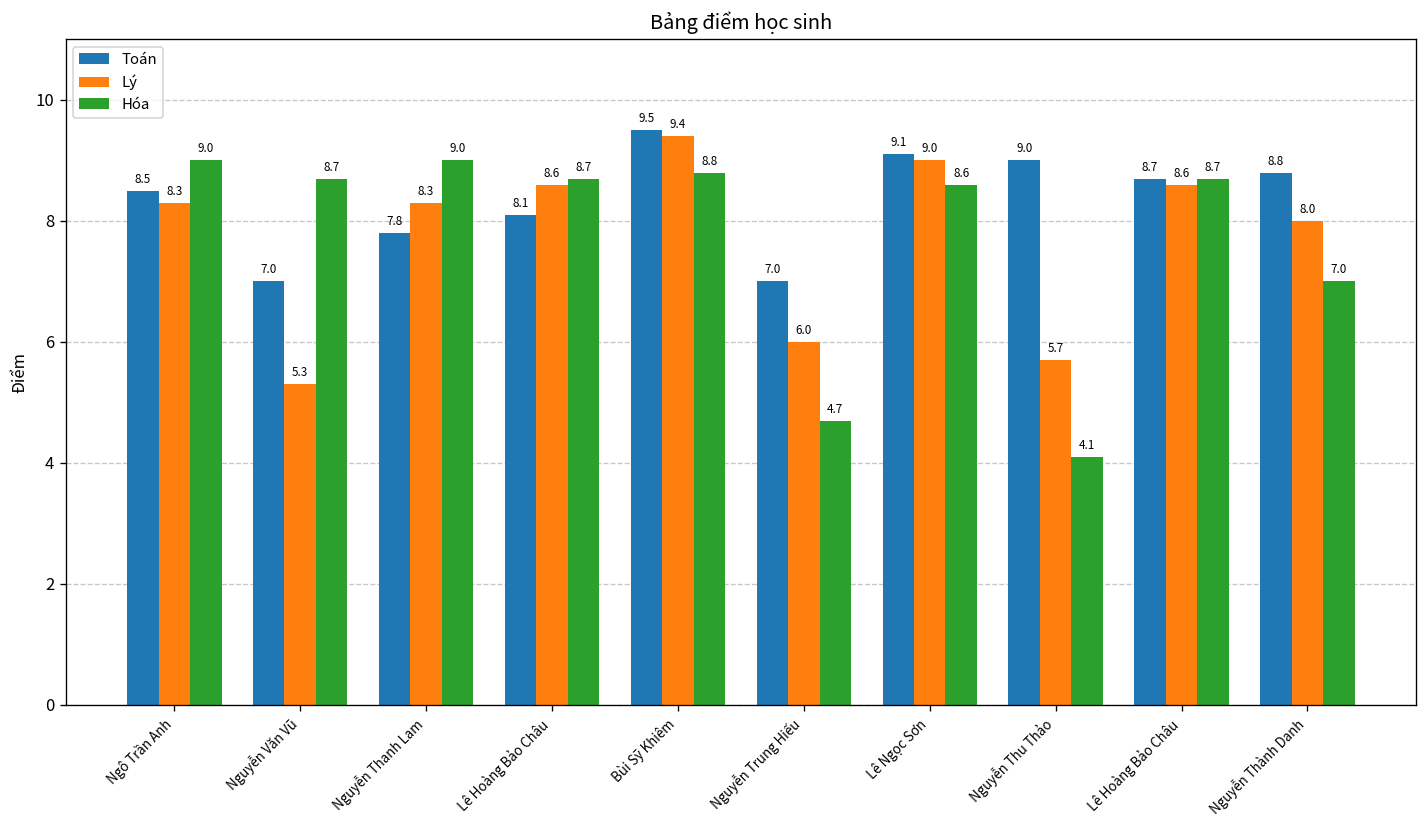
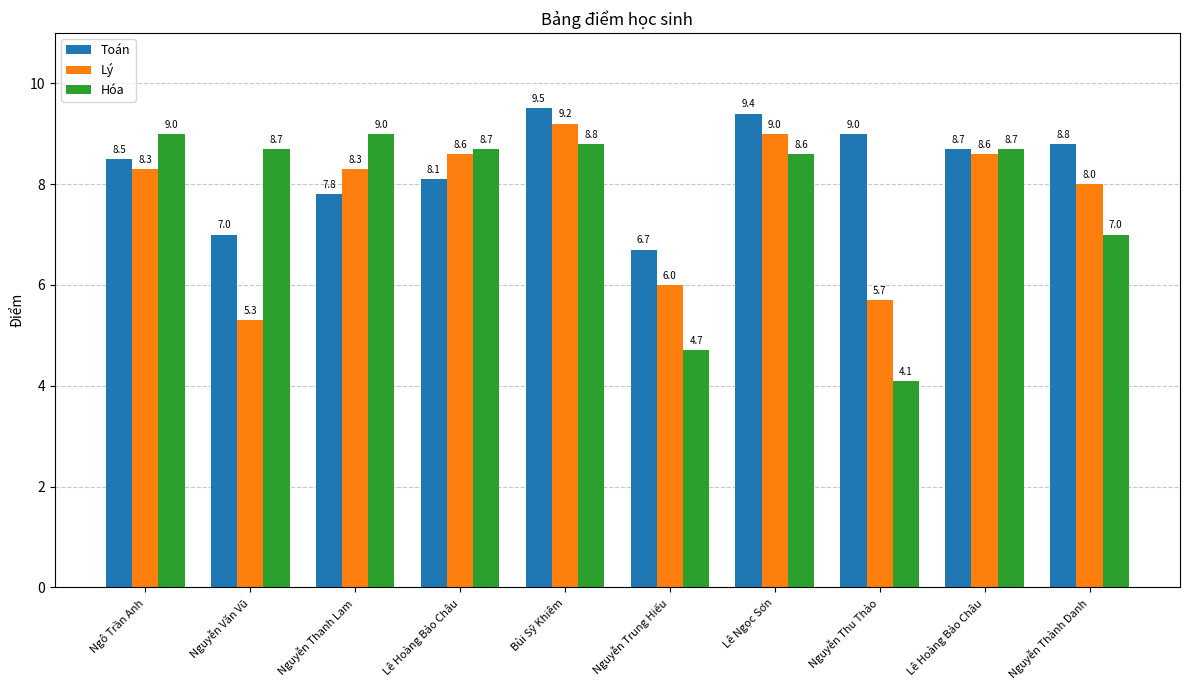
  {
    "Toán": {
      "Ngô Trần Anh": 8.5,
      "Nguyễn Văn Vũ": 7.0,
      "Nguyễn Thanh Lam": 7.8,
      "Bùi Sỹ Khiêm": 9.5,
-     "Nguyễn Trung Hiếu": 7.0,
-     "Lê Ngọc Sơn": 9.1,
+     "Nguyễn Trung Hiếu": 6.7,
+     "Lê Ngọc Sơn": 9.4,
      "Nguyễn Thu Thảo": 9.0,
      "Nguyễn Thành Danh": 8.8
    },
    "Lý": {
      "Ngô Trần Anh": 8.3,
      "Nguyễn Văn Vũ": 5.3,
      "Nguyễn Thanh Lam": 8.3,
-     "Bùi Sỹ Khiêm": 9.4,
+     "Bùi Sỹ Khiêm": 9.2,
      "Nguyễn Trung Hiếu": 6.0,
      "Lê Ngọc Sơn": 9.0,
      "Nguyễn Thu Thảo": 5.7,
      "Nguyễn Thành Danh": 8.0
    },
    "Hóa": {
      "Ngô Trần Anh": 9.0,
      "Nguyễn Văn Vũ": 8.7,
      "Nguyễn Thanh Lam": 9.0,
      "Bùi Sỹ Khiêm": 8.8,
      "Nguyễn Trung Hiếu": 4.7,
      "Lê Ngọc Sơn": 8.6,
      "Nguyễn Thu Thảo": 4.1,
      "Nguyễn Thành Danh": 7.0
    }
  }
